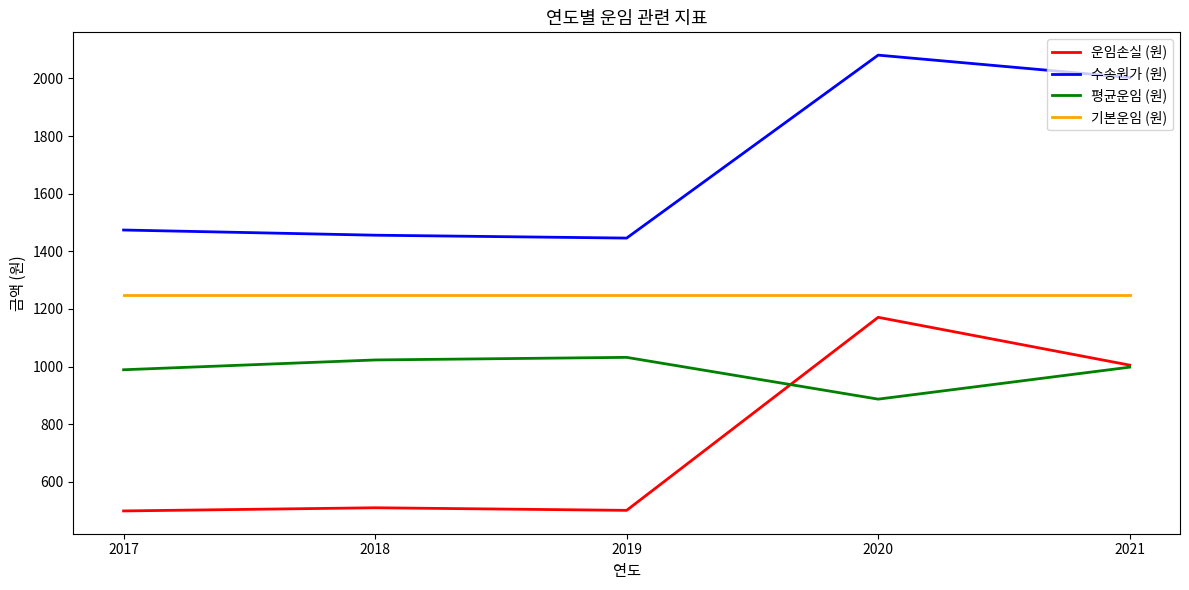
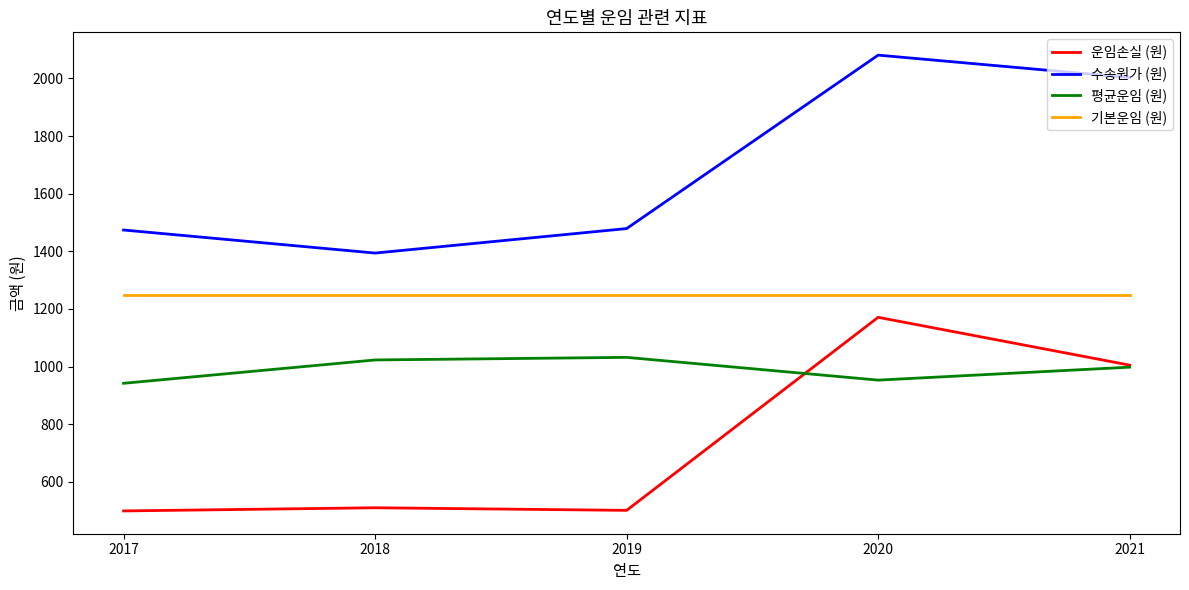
  {
    "운임손실 (원)": {
      "2017": 500,
      "2018": 510,
      "2019": 500,
      "2020": 1170
    },
    "수송원가 (원)": {
      "2017": 1470,
-     "2018": 1460,
-     "2019": 1450,
+     "2018": 1390,
+     "2019": 1480,
      "2020": 2080
    },
    "평균운임 (원)": {
-     "2017": 990,
+     "2017": 940,
      "2018": 1020,
      "2019": 1030,
-     "2020": 890
+     "2020": 950
    },
    "기본운임 (원)": {
      "2017": 1250,
      "2018": 1250,
      "2019": 1250,
      "2020": 1250,
      "2021": 1250
    }
  }
